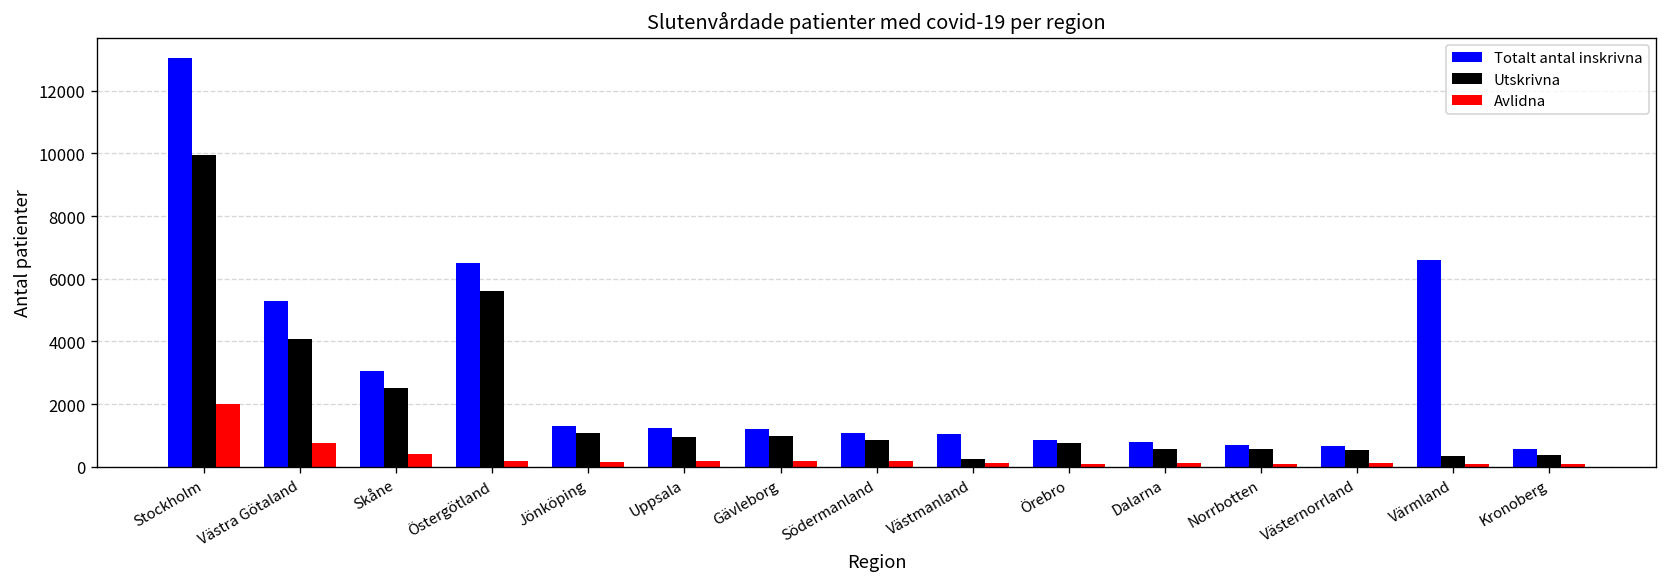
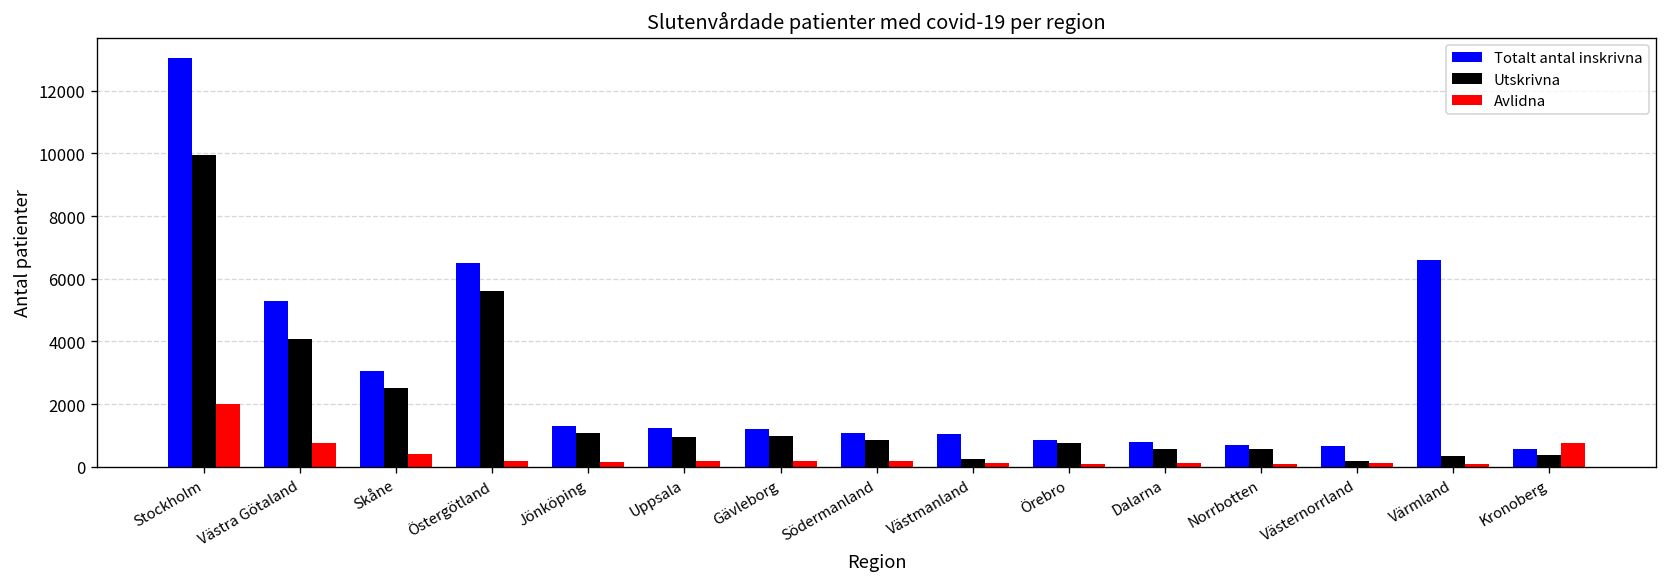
  {
    "Totalt antal inskrivna": {
      "Stockholm": 13000,
      "Västra Götaland": 5300,
      "Skåne": 3100,
      "Östergötland": 6500,
      "Jönköping": 1300,
      "Uppsala": 1200,
      "Gävleborg": 1200,
      "Södermanland": 1100,
      "Västmanland": 1000,
      "Örebro": 900,
      "Dalarna": 800,
      "Norrbotten": 700,
      "Västernorrland": 700,
      "Värmland": 6600,
      "Kronoberg": 600
    },
    "Utskrivna": {
      "Stockholm": 10000,
      "Västra Götaland": 4100,
      "Skåne": 2500,
      "Östergötland": 5600,
      "Jönköping": 1100,
      "Uppsala": 900,
      "Gävleborg": 1000,
      "Södermanland": 900,
      "Västmanland": 200,
      "Örebro": 700,
      "Dalarna": 600,
      "Norrbotten": 600,
-     "Västernorrland": 500,
+     "Västernorrland": 200,
      "Värmland": 400,
      "Kronoberg": 400
    },
    "Avlidna": {
      "Stockholm": 2000,
      "Västra Götaland": 800,
      "Skåne": 400,
      "Östergötland": 200,
      "Jönköping": 200,
      "Uppsala": 200,
      "Gävleborg": 200,
      "Södermanland": 200,
      "Västmanland": 100,
      "Örebro": 100,
      "Dalarna": 100,
      "Västernorrland": 100,
-     "Kronoberg": 100
+     "Kronoberg": 800
    }
  }
